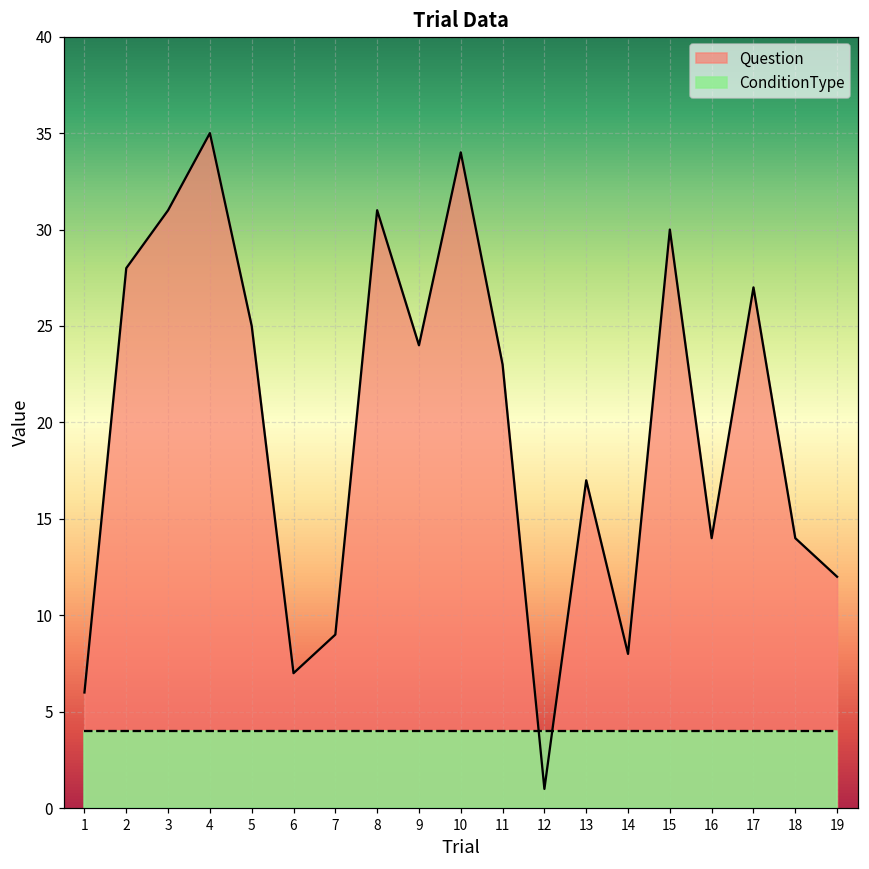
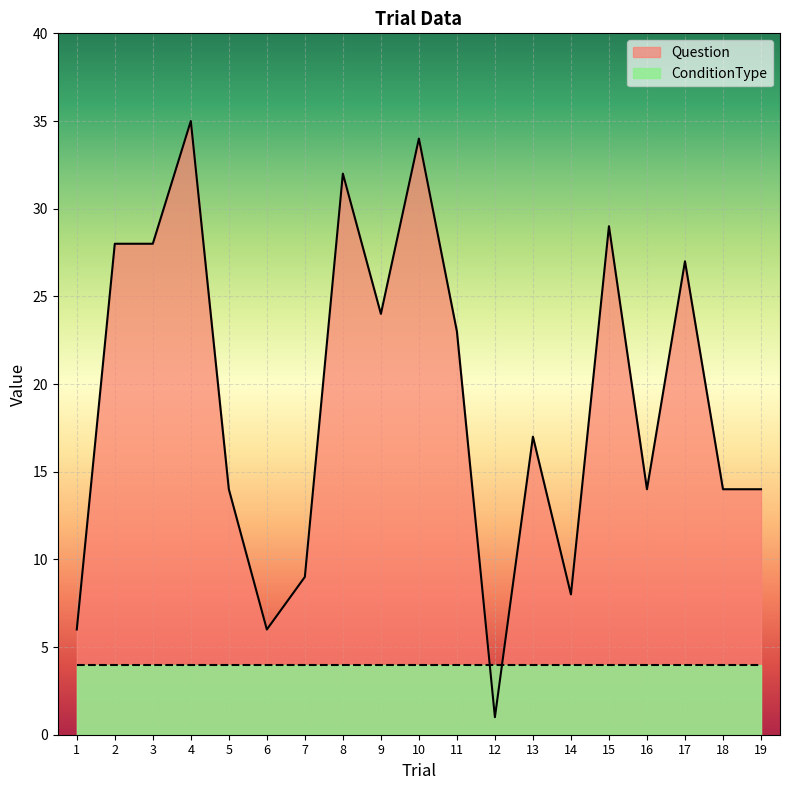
  {
    "Question": {
      "1": 6,
      "2": 28,
-     "3": 31,
+     "3": 28,
      "4": 35,
-     "5": 25,
-     "6": 7,
+     "5": 14,
+     "6": 6,
      "7": 9,
-     "8": 31,
+     "8": 32,
      "9": 24,
      "10": 34,
      "11": 23,
      "12": 1,
      "13": 17,
      "14": 8,
-     "15": 30,
+     "15": 29,
      "16": 14,
      "17": 27,
      "18": 14,
-     "19": 12
+     "19": 14
    },
    "ConditionType": {
      "1": 4,
      "2": 4,
      "3": 4,
      "4": 4,
      "5": 4,
      "6": 4,
      "7": 4,
      "8": 4,
      "9": 4,
      "10": 4,
      "11": 4,
      "12": 4,
      "13": 4,
      "14": 4,
      "15": 4,
      "16": 4,
      "17": 4,
      "18": 4,
      "19": 4
    }
  }
